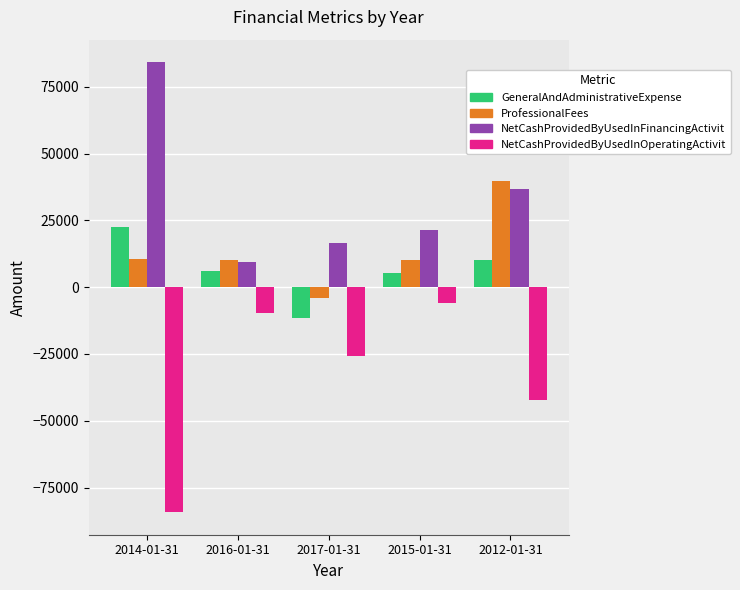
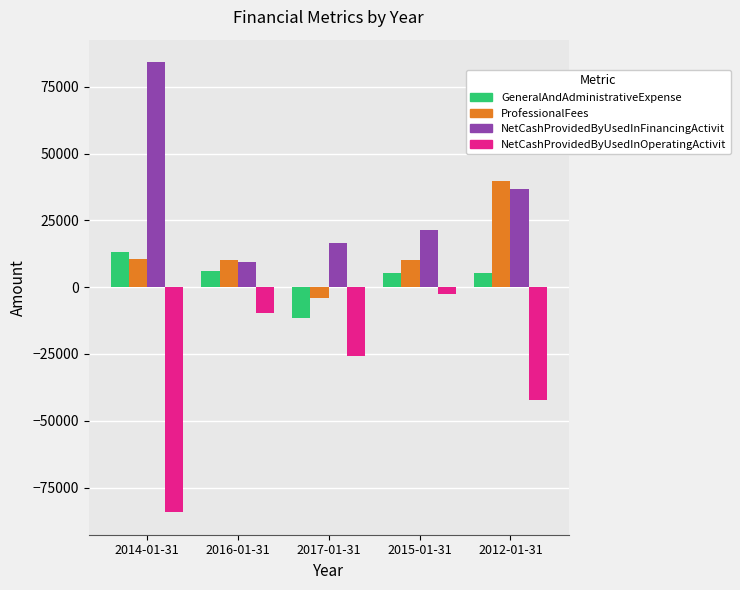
  {
    "GeneralAndAdministrativeExpense": {
-     "2014-01-31": 22000,
+     "2014-01-31": 13000,
      "2016-01-31": 6000,
      "2017-01-31": -12000,
      "2015-01-31": 5000,
-     "2012-01-31": 10000
+     "2012-01-31": 5000
    },
    "ProfessionalFees": {
      "2014-01-31": 11000,
      "2016-01-31": 10000,
      "2017-01-31": -4000,
      "2015-01-31": 10000,
      "2012-01-31": 40000
    },
    "NetCashProvidedByUsedInFinancingActivit": {
      "2014-01-31": 84000,
      "2016-01-31": 9000,
      "2017-01-31": 16000,
      "2015-01-31": 21000,
      "2012-01-31": 37000
    },
    "NetCashProvidedByUsedInOperatingActivit": {
      "2014-01-31": -84000,
      "2016-01-31": -9000,
      "2017-01-31": -26000,
-     "2015-01-31": -6000,
+     "2015-01-31": -3000,
      "2012-01-31": -42000
    }
  }
